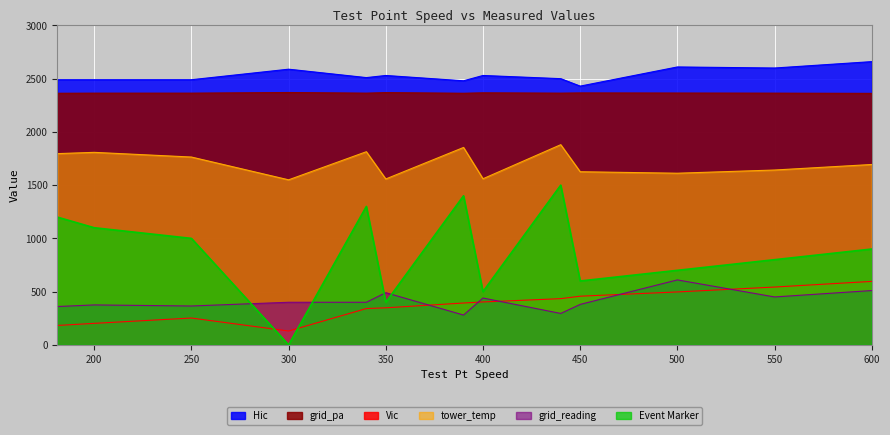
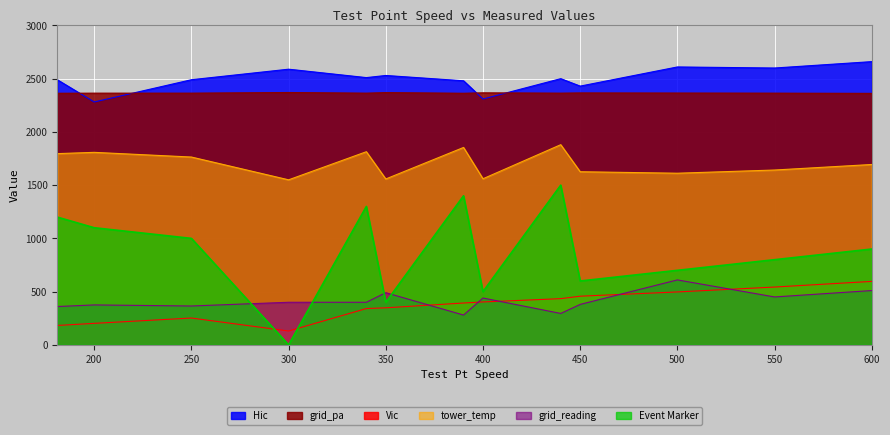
  {
    "Hic": {
-     "200": 2490,
+     "200": 2280,
      "250": 2490,
      "300": 2590,
      "350": 2530,
-     "400": 2530,
+     "400": 2310,
      "450": 2430,
      "500": 2610,
      "550": 2600,
      "600": 2660
    },
    "grid_pa": {
      "200": 2360,
      "250": 2360,
      "300": 2370,
      "350": 2370,
      "400": 2370,
      "450": 2370,
      "500": 2370,
      "550": 2360,
      "600": 2360
    },
    "Vic": {
      "200": 200,
      "250": 250,
      "300": 130,
      "350": 350,
      "400": 400,
      "450": 460,
      "500": 500,
      "550": 540,
      "600": 600
    },
    "tower_temp": {
      "200": 1810,
      "250": 1760,
      "300": 1550,
      "350": 1560,
      "400": 1560,
      "450": 1630,
      "500": 1610,
      "550": 1640,
      "600": 1690
    },
    "grid_reading": {
      "200": 380,
      "250": 370,
      "300": 400,
      "350": 490,
      "400": 440,
      "450": 380,
      "500": 610,
      "550": 450,
      "600": 510
    },
    "Event Marker": {
      "200": 1100,
      "250": 1000,
      "300": 0,
      "350": 400,
      "400": 500,
      "450": 600,
      "500": 700,
      "550": 800,
      "600": 900
    }
  }
